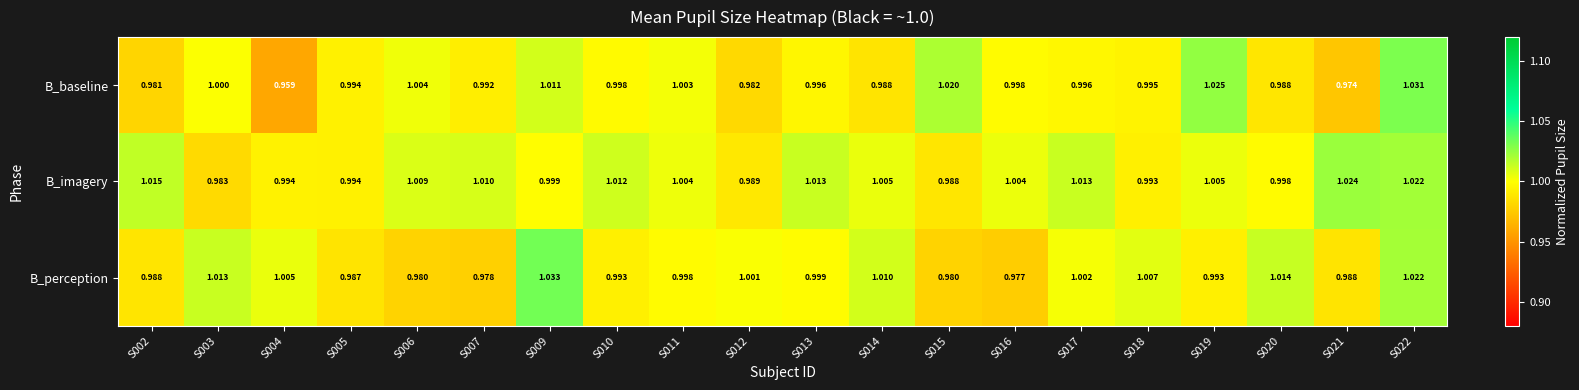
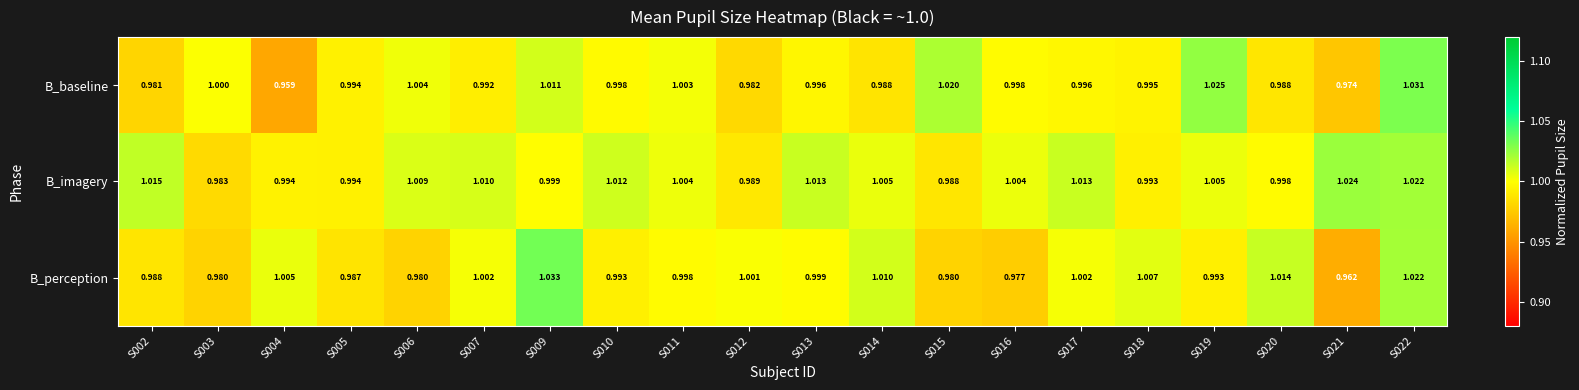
  {
    "B_baseline": {
      "S002": 0.981,
      "S003": 1.000,
      "S004": 0.959,
      "S005": 0.994,
      "S006": 1.004,
      "S007": 0.992,
      "S009": 1.011,
      "S010": 0.998,
      "S011": 1.003,
      "S012": 0.982,
      "S013": 0.996,
      "S014": 0.988,
      "S015": 1.020,
      "S016": 0.998,
      "S017": 0.996,
      "S018": 0.995,
      "S019": 1.025,
      "S020": 0.988,
      "S021": 0.974,
      "S022": 1.031
    },
    "B_imagery": {
      "S002": 1.015,
      "S003": 0.983,
      "S004": 0.994,
      "S005": 0.994,
      "S006": 1.009,
      "S007": 1.010,
      "S009": 0.999,
      "S010": 1.012,
      "S011": 1.004,
      "S012": 0.989,
      "S013": 1.013,
      "S014": 1.005,
      "S015": 0.988,
      "S016": 1.004,
      "S017": 1.013,
      "S018": 0.993,
      "S019": 1.005,
      "S020": 0.998,
      "S021": 1.024,
      "S022": 1.022
    },
    "B_perception": {
      "S002": 0.988,
-     "S003": 1.013,
+     "S003": 0.980,
      "S004": 1.005,
      "S005": 0.987,
      "S006": 0.980,
-     "S007": 0.978,
+     "S007": 1.002,
      "S009": 1.033,
      "S010": 0.993,
      "S011": 0.998,
      "S012": 1.001,
      "S013": 0.999,
      "S014": 1.010,
      "S015": 0.980,
      "S016": 0.977,
      "S017": 1.002,
      "S018": 1.007,
      "S019": 0.993,
      "S020": 1.014,
-     "S021": 0.988,
+     "S021": 0.962,
      "S022": 1.022
    }
  }
